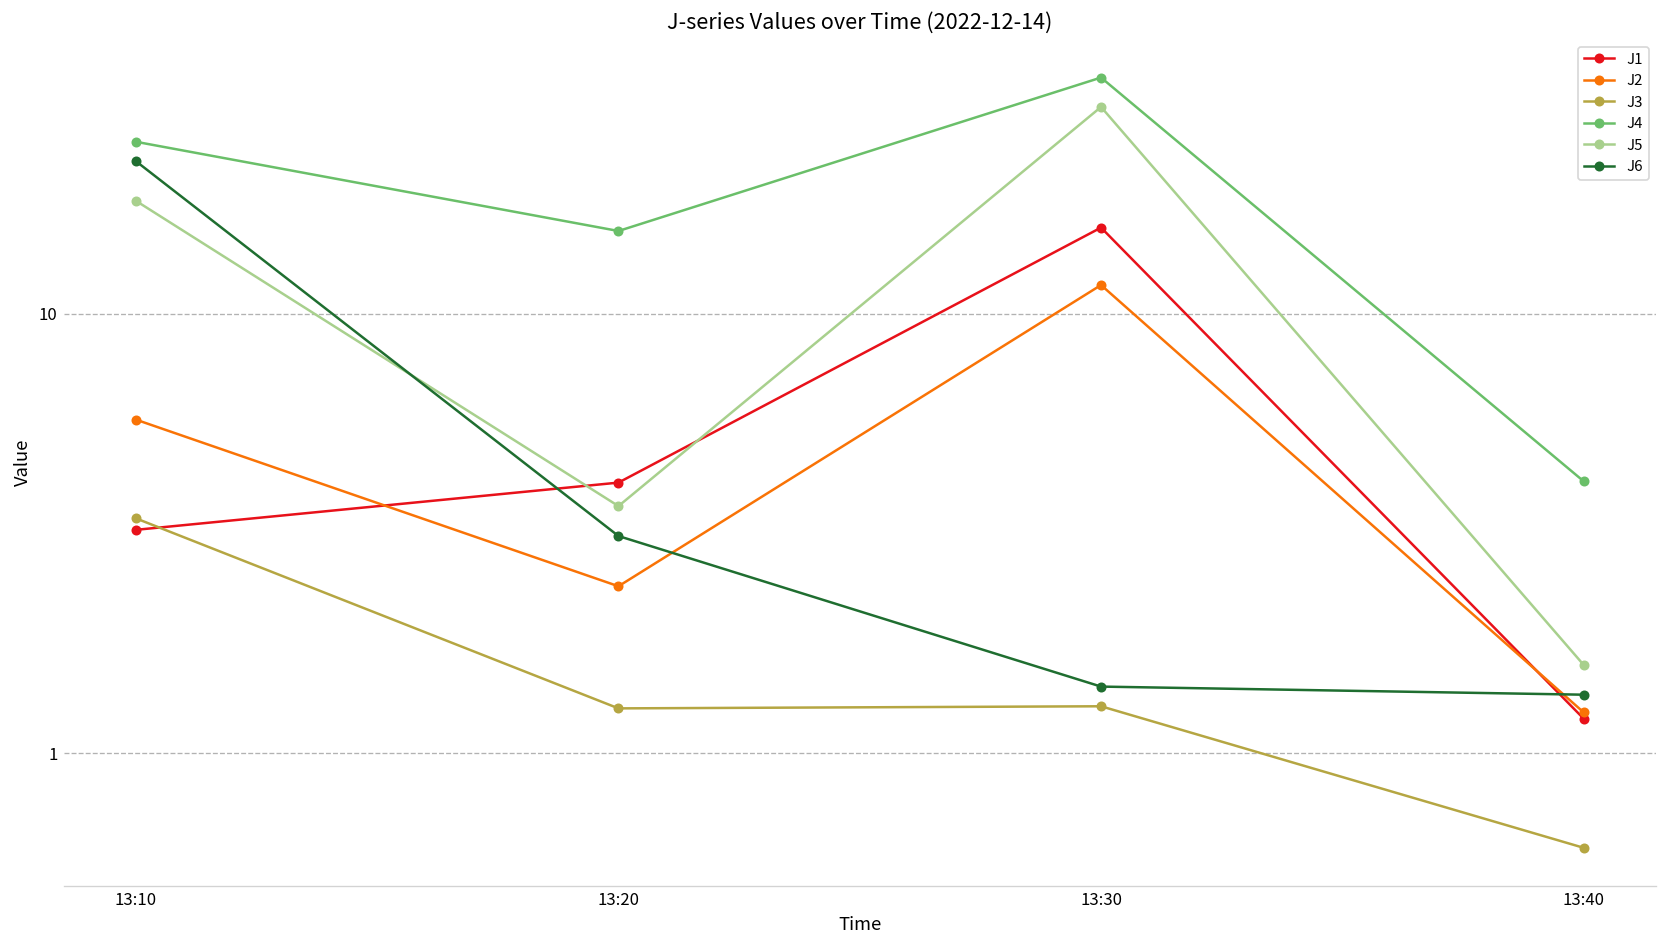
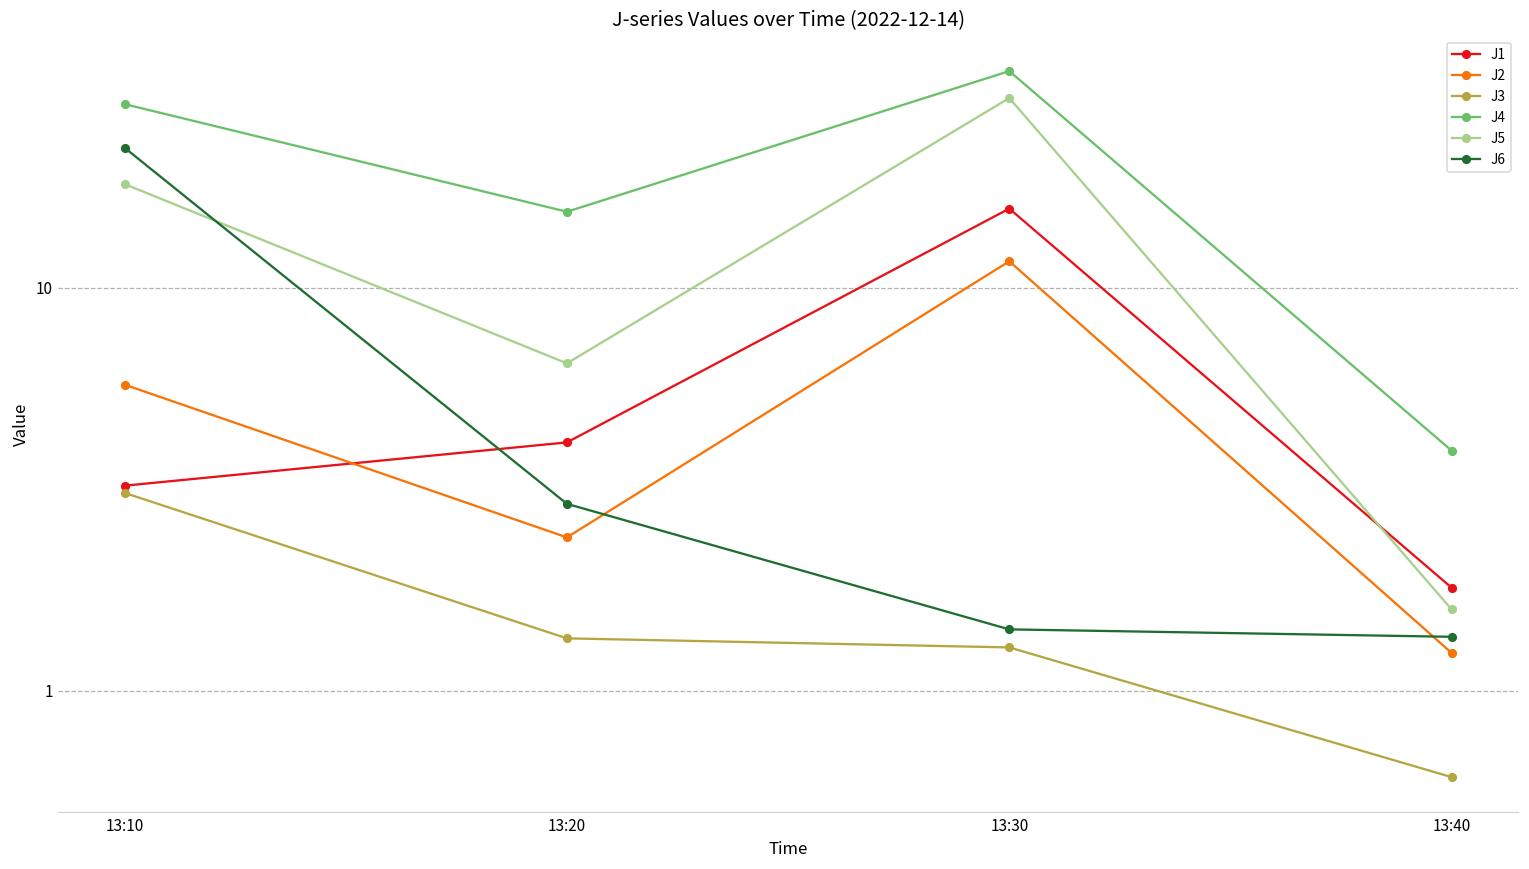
  {
    "J1": {
      "13:10": 3.2,
      "13:20": 4.1,
      "13:30": 15.7,
-     "13:40": 1.2
+     "13:40": 1.8
    },
    "J2": {
      "13:10": 5.7,
      "13:20": 2.4,
      "13:30": 11.6,
      "13:40": 1.24
    },
    "J3": {
-     "13:10": 3.4,
-     "13:20": 1.27,
+     "13:10": 3.1,
+     "13:20": 1.35,
      "13:30": 1.28,
      "13:40": 0.61
    },
    "J4": {
-     "13:10": 25,
+     "13:10": 29,
      "13:20": 15.4,
      "13:30": 34,
-     "13:40": 4.2
+     "13:40": 3.9
    },
    "J5": {
      "13:10": 18,
-     "13:20": 3.7,
+     "13:20": 6.5,
      "13:30": 30,
      "13:40": 1.6
    },
    "J6": {
      "13:10": 22,
-     "13:20": 3.1,
+     "13:20": 2.9,
      "13:30": 1.4,
      "13:40": 1.36
    }
  }
